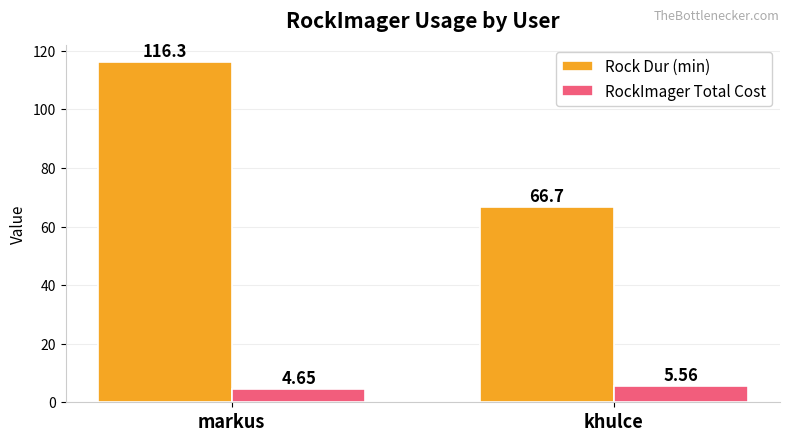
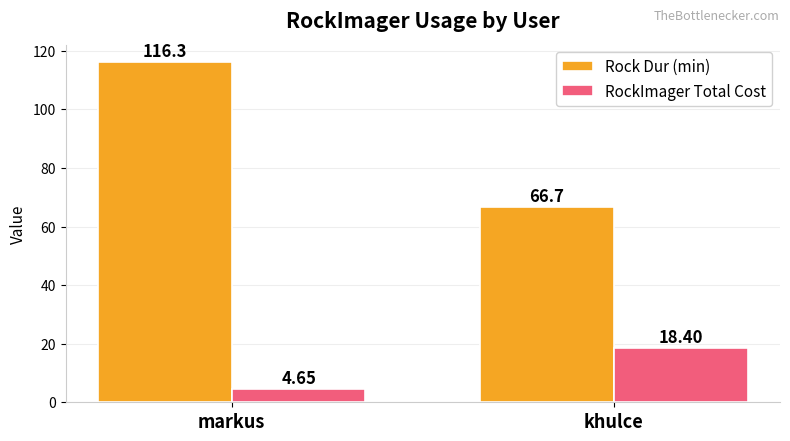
  {
    "Rock Dur (min)": {
      "markus": 116.3,
      "khulce": 66.7
    },
    "RockImager Total Cost": {
      "markus": 4.65,
-     "khulce": 5.56
+     "khulce": 18.40
    }
  }
